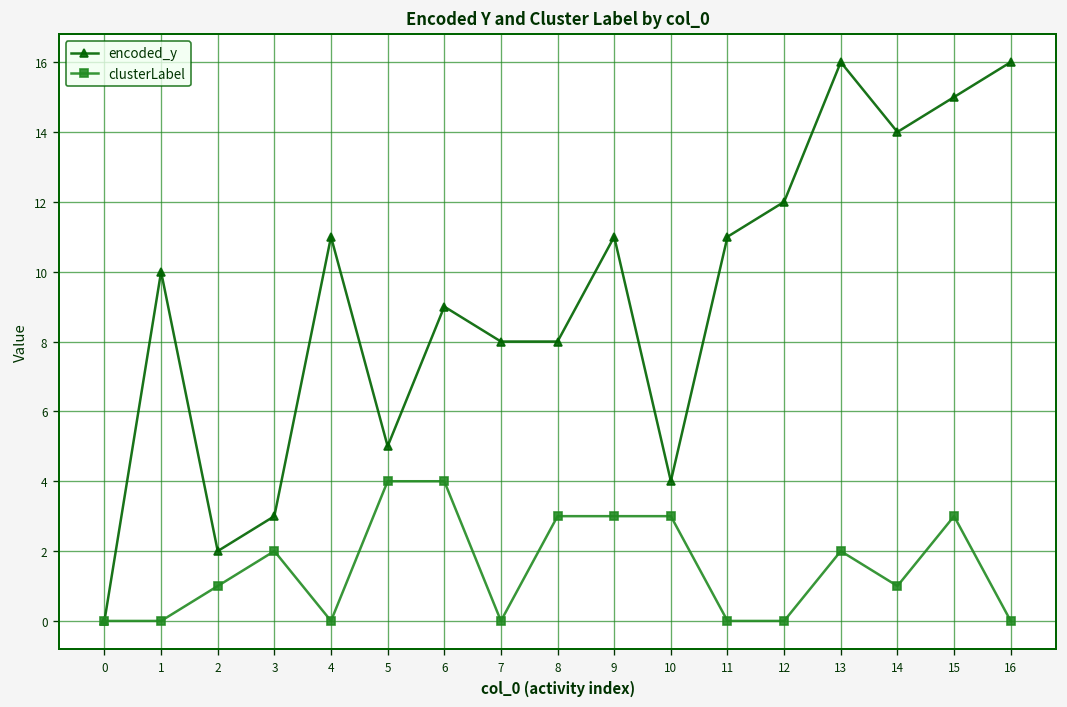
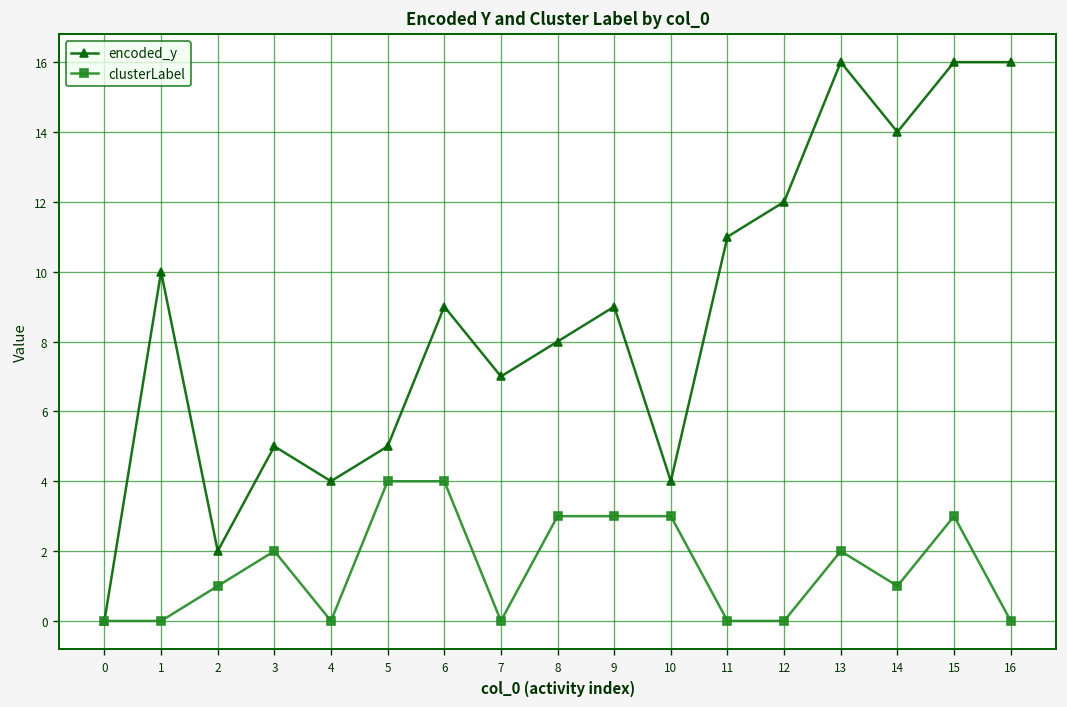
  {
    "encoded_y": {
      "1": 10,
      "2": 2,
-     "3": 3,
-     "4": 11,
+     "3": 5,
+     "4": 4,
      "5": 5,
      "6": 9,
-     "7": 8,
+     "7": 7,
      "8": 8,
-     "9": 11,
+     "9": 9,
      "10": 4,
      "11": 11,
      "12": 12,
      "13": 16,
      "14": 14,
-     "15": 15,
+     "15": 16,
      "16": 16
    },
    "clusterLabel": {
      "1": 0,
      "2": 1,
      "3": 2,
      "4": 0,
      "5": 4,
      "6": 4,
      "7": 0,
      "8": 3,
      "9": 3,
      "10": 3,
      "11": 0,
      "12": 0,
      "13": 2,
      "14": 1,
      "15": 3,
      "16": 0
    }
  }
